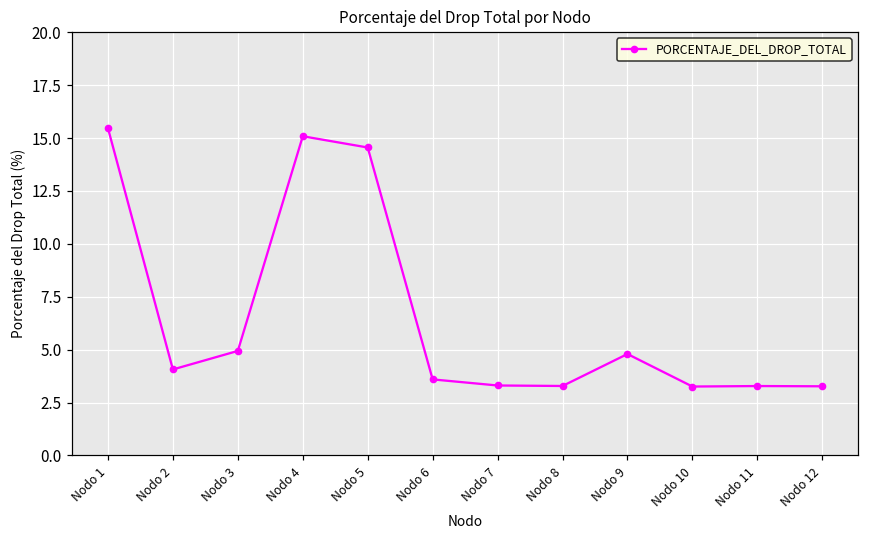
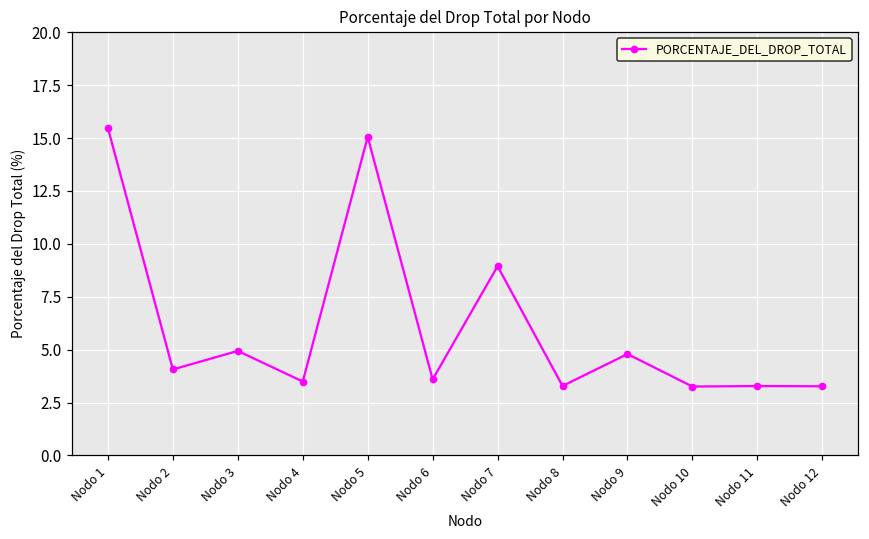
  {
    "Nodo 1": 15.5,
    "Nodo 2": 4.1,
    "Nodo 3": 4.9,
-   "Nodo 4": 15.1,
-   "Nodo 5": 14.6,
+   "Nodo 4": 3.5,
+   "Nodo 5": 15.1,
    "Nodo 6": 3.6,
-   "Nodo 7": 3.3,
+   "Nodo 7": 8.9,
    "Nodo 8": 3.3,
    "Nodo 9": 4.8,
    "Nodo 10": 3.3,
    "Nodo 11": 3.3,
    "Nodo 12": 3.3
  }
